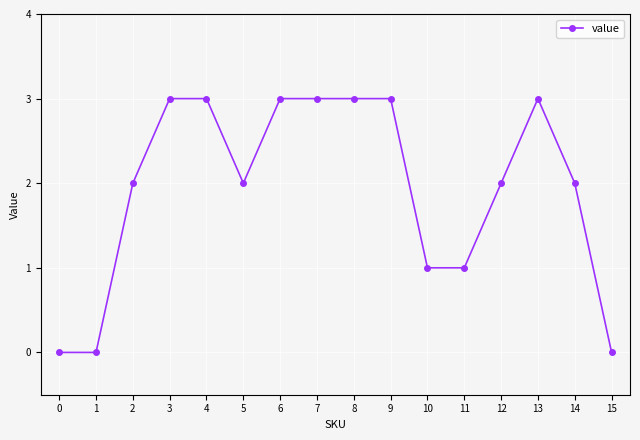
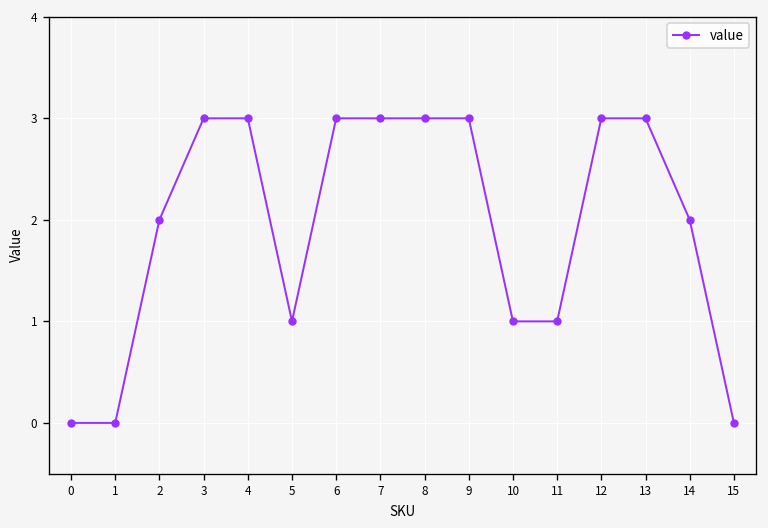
  {
    "0": 0,
    "1": 0,
    "2": 2,
    "3": 3,
    "4": 3,
-   "5": 2,
+   "5": 1,
    "6": 3,
    "7": 3,
    "8": 3,
    "9": 3,
    "10": 1,
    "11": 1,
-   "12": 2,
+   "12": 3,
    "13": 3,
    "14": 2,
    "15": 0
  }
